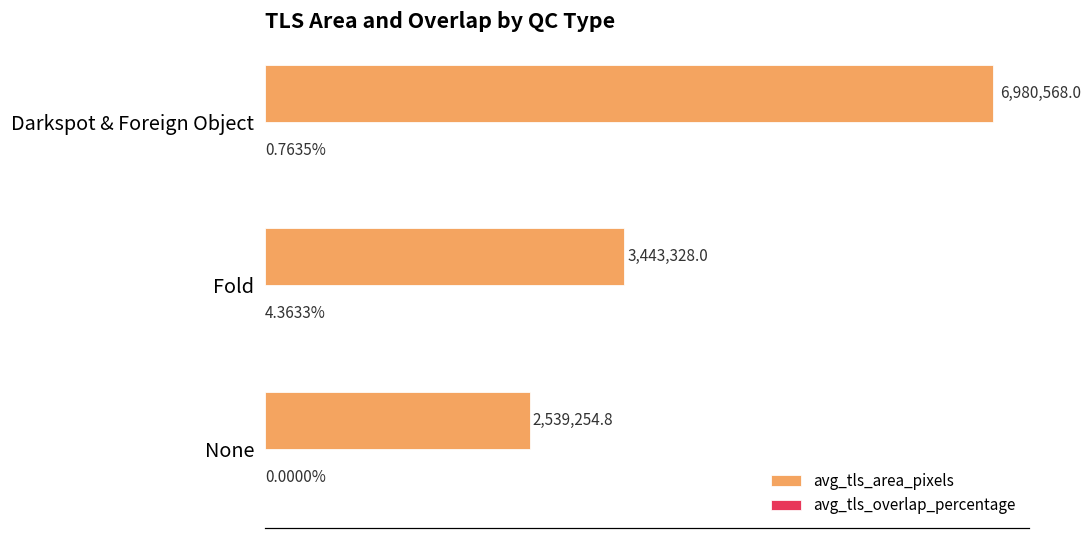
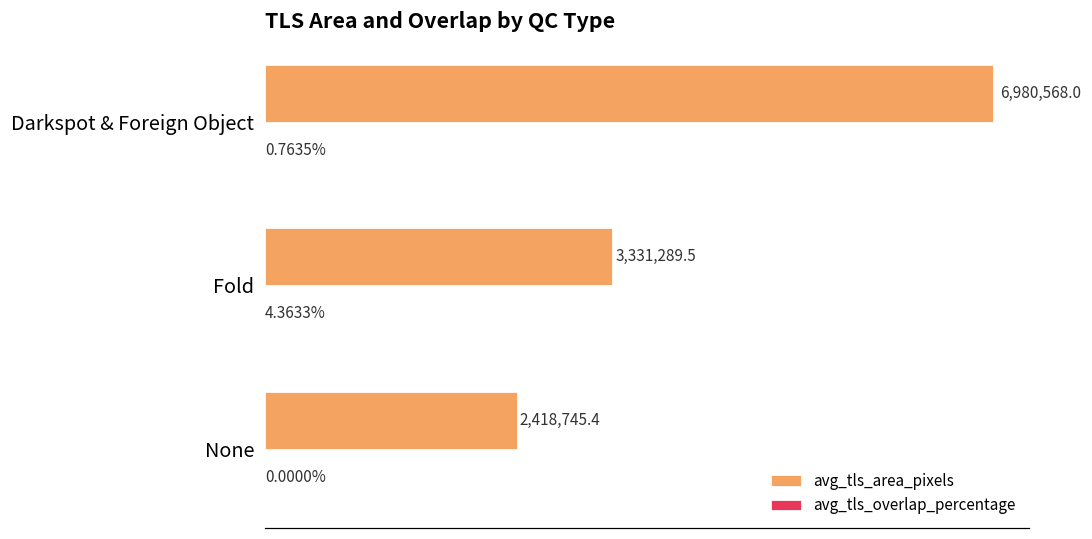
  {
    "avg_tls_area_pixels": {
      "Darkspot & Foreign Object": "6,980,568.0",
-     "Fold": "3,443,328.0",
-     "None": "2,539,254.8"
+     "Fold": "3,331,289.5",
+     "None": "2,418,745.4"
    },
    "avg_tls_overlap_percentage": {
      "Darkspot & Foreign Object": "0.7635%",
      "Fold": "4.3633%",
      "None": "0.0000%"
    }
  }
